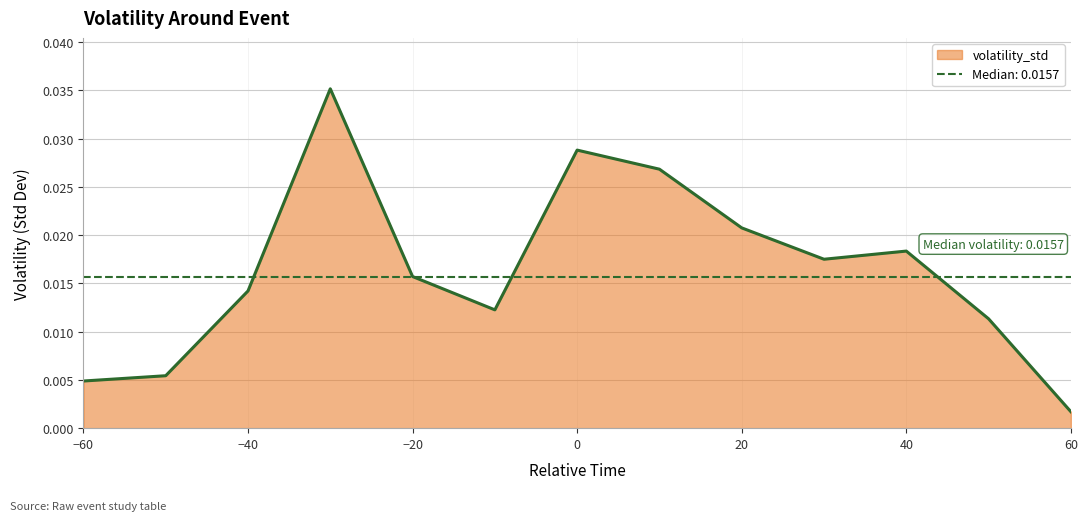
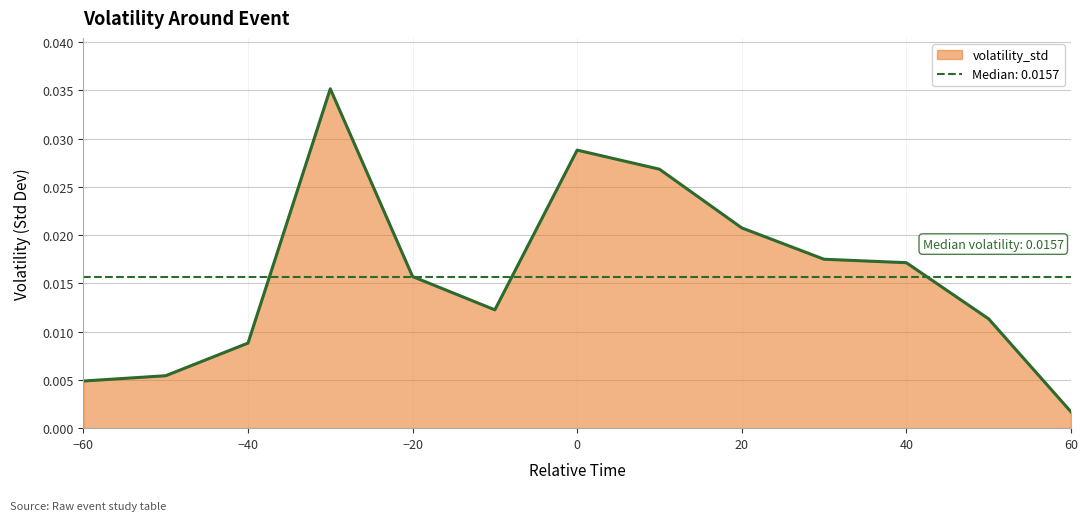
  {
    "−60": 0.005,
-   "−40": 0.014,
+   "−40": 0.009,
    "−20": 0.016,
    "0": 0.029,
    "20": 0.021,
-   "40": 0.018,
+   "40": 0.017,
    "60": 0.002
  }
